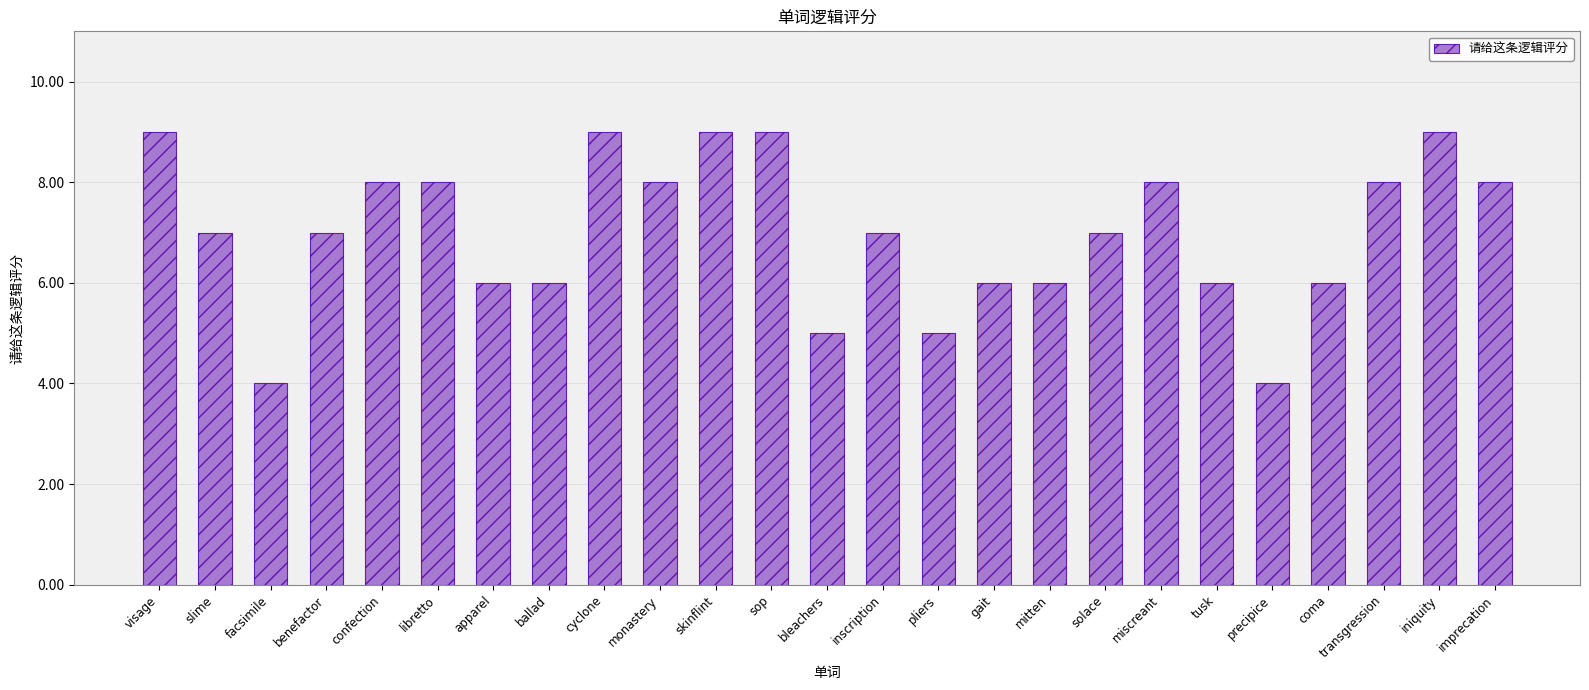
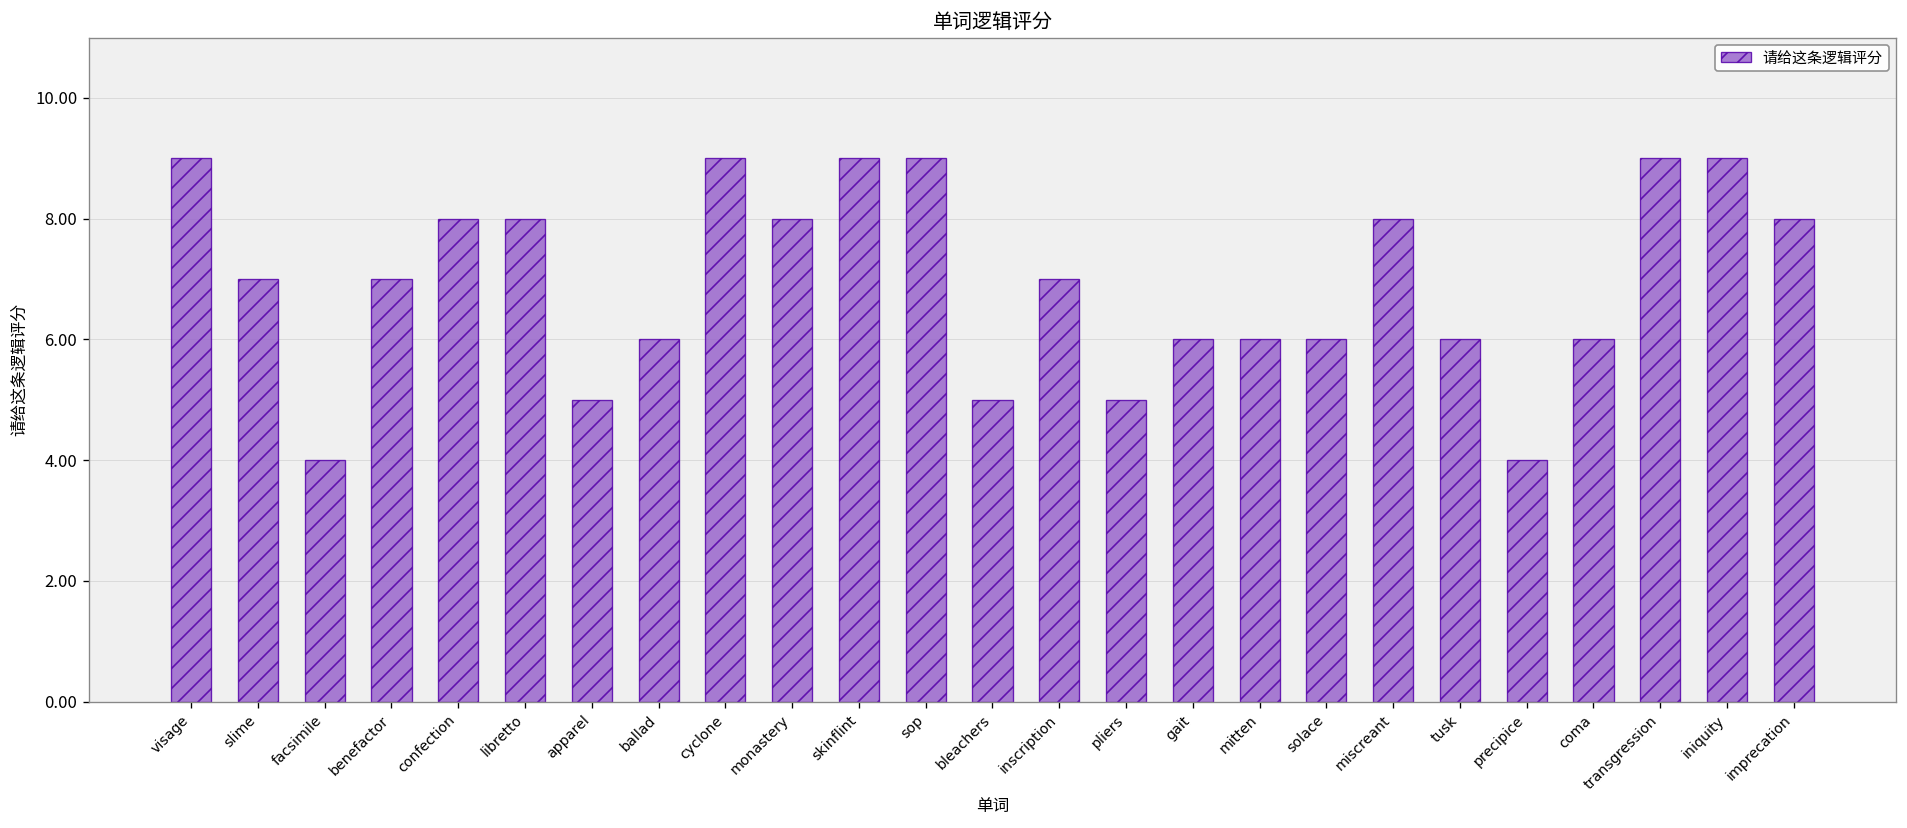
  {
    "visage": 9,
    "slime": 7,
    "facsimile": 4,
    "benefactor": 7,
    "confection": 8,
    "libretto": 8,
-   "apparel": 6,
+   "apparel": 5,
    "ballad": 6,
    "cyclone": 9,
    "monastery": 8,
    "skinflint": 9,
    "sop": 9,
    "bleachers": 5,
    "inscription": 7,
    "pliers": 5,
    "gait": 6,
    "mitten": 6,
-   "solace": 7,
+   "solace": 6,
    "miscreant": 8,
    "tusk": 6,
    "precipice": 4,
    "coma": 6,
-   "transgression": 8,
+   "transgression": 9,
    "iniquity": 9,
    "imprecation": 8
  }
